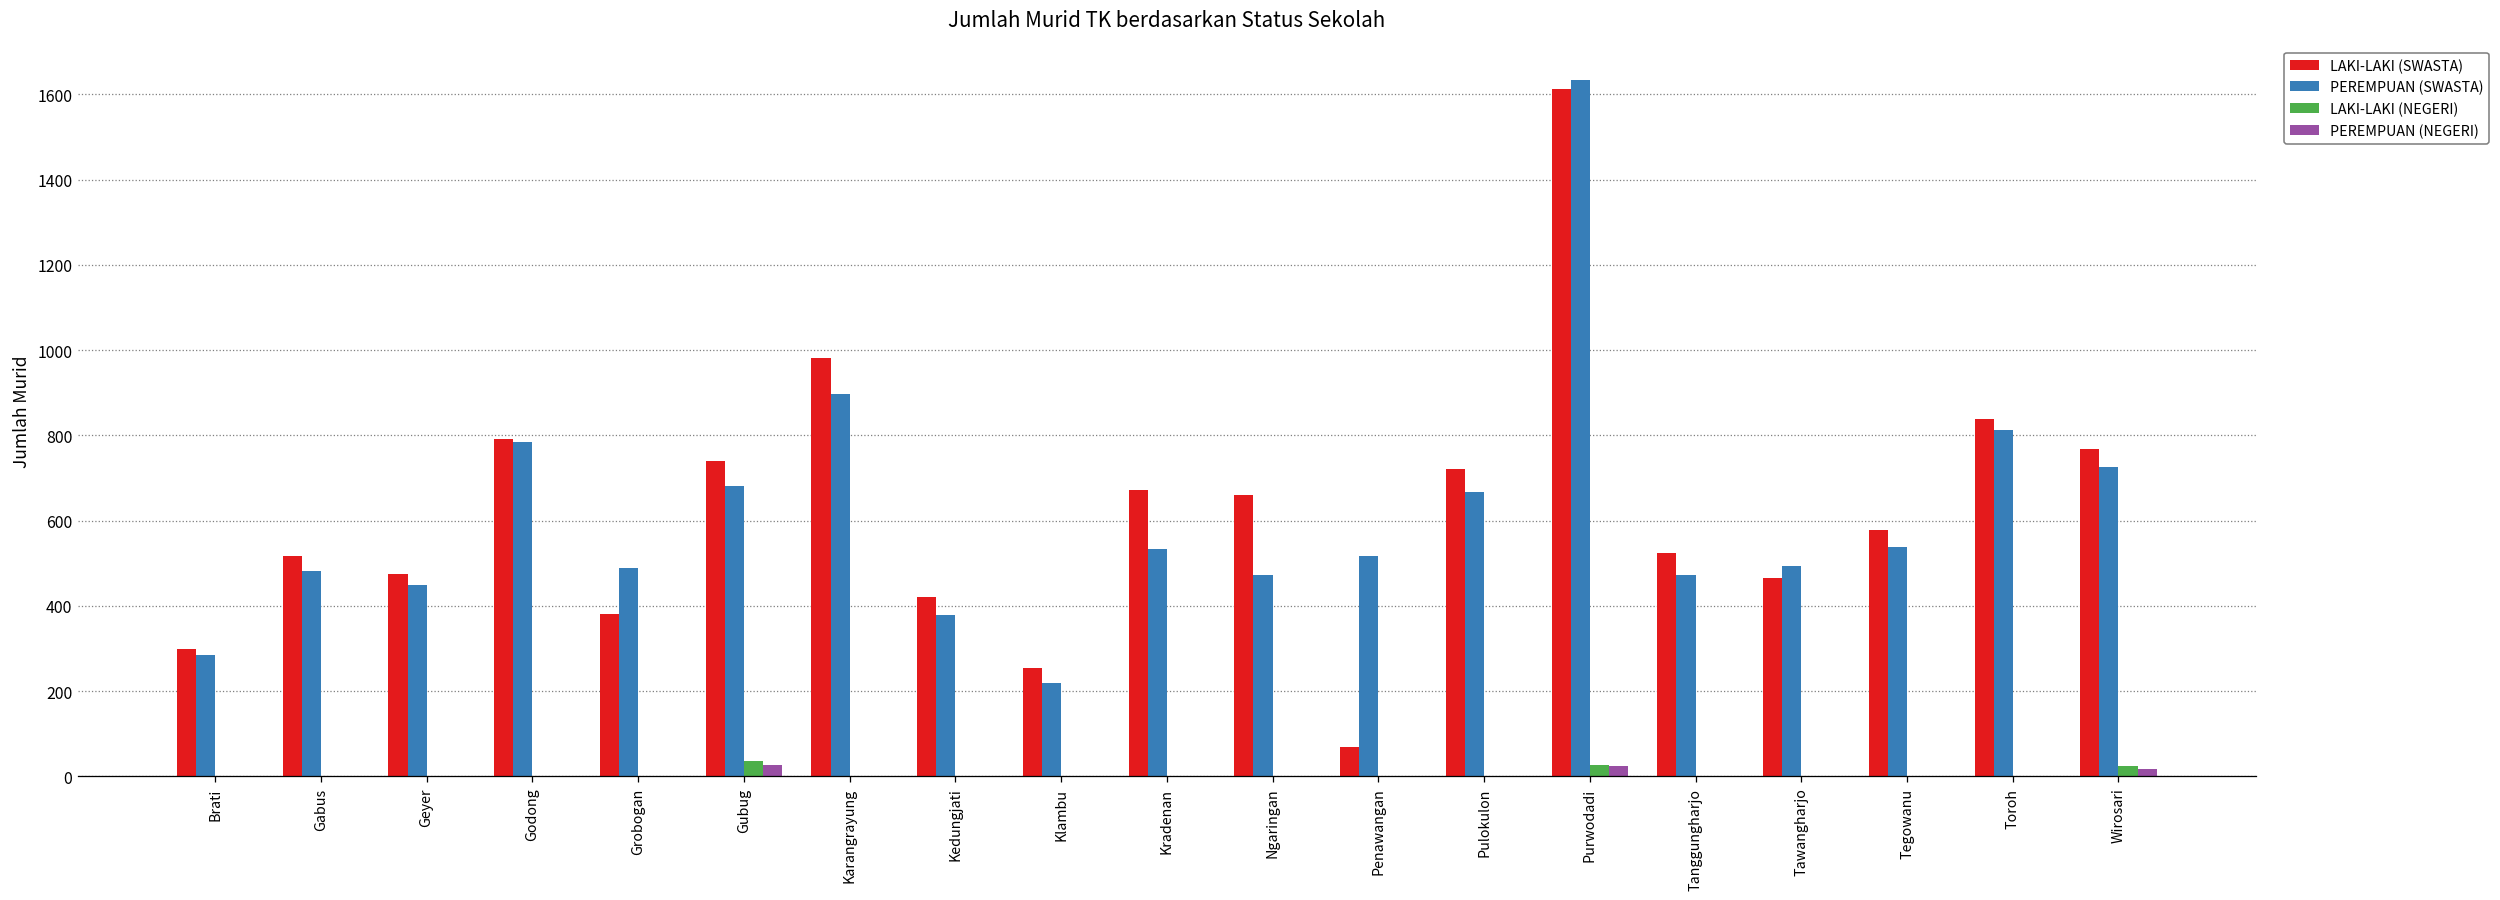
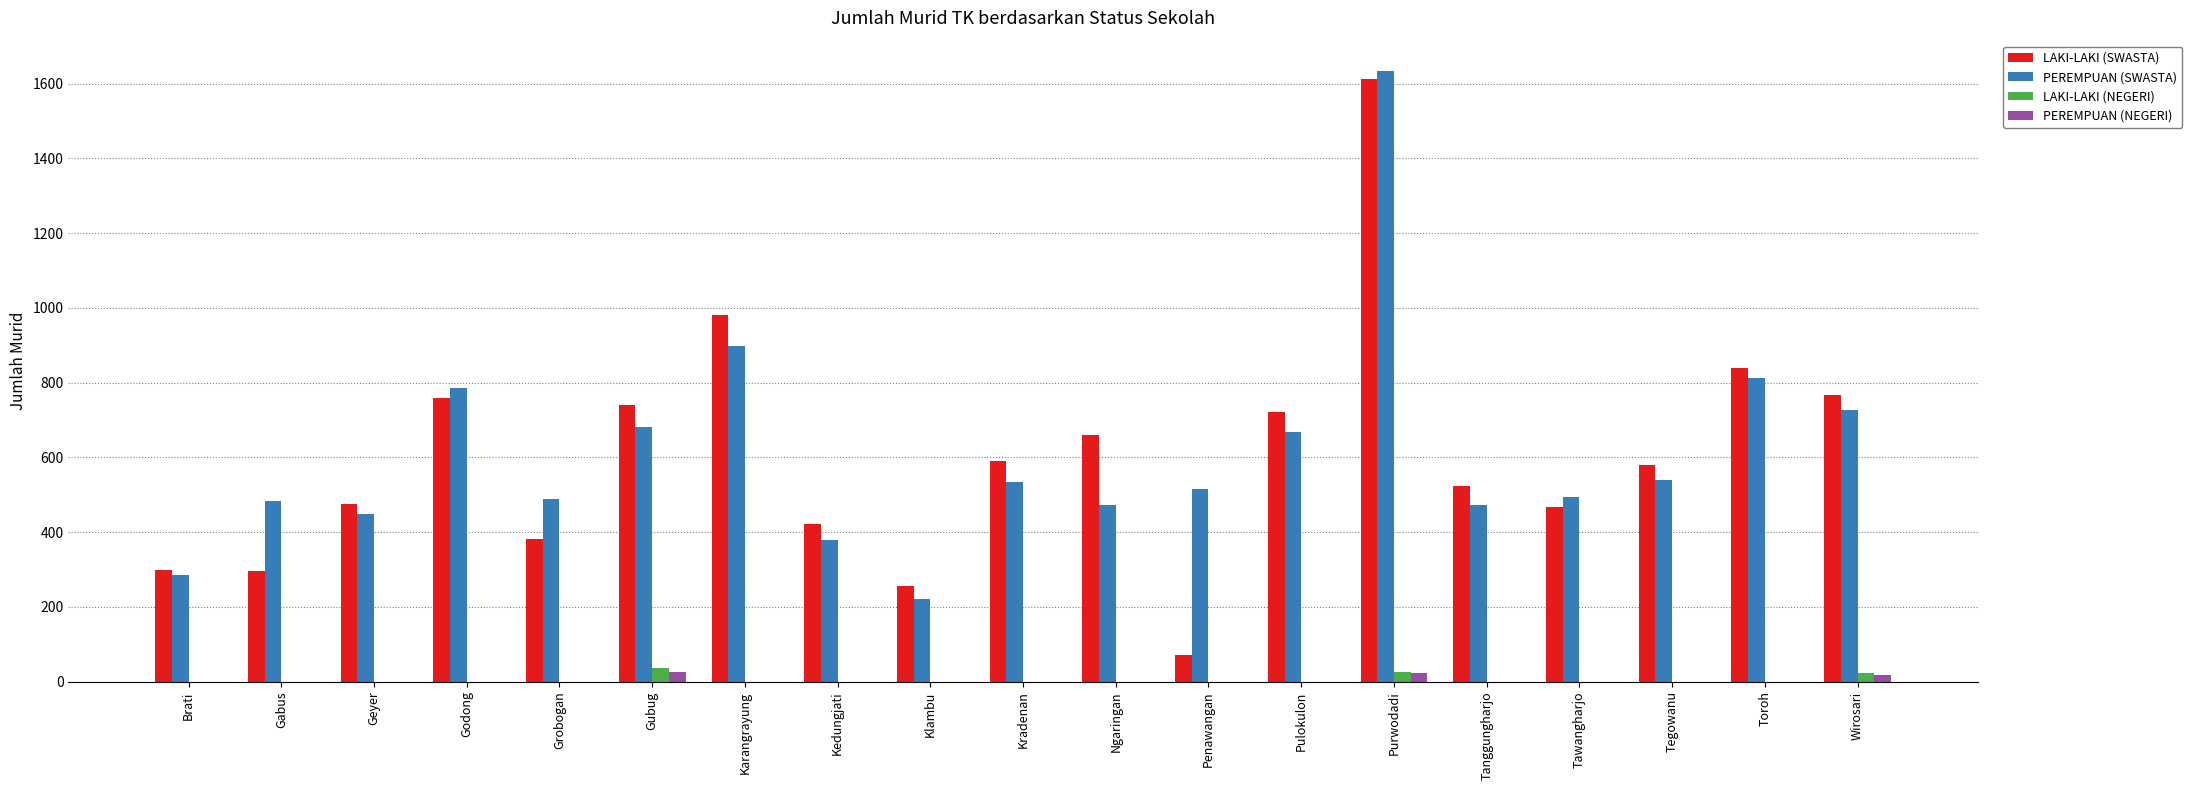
  {
    "LAKI-LAKI (SWASTA)": {
      "Brati": 300,
-     "Gabus": 520,
+     "Gabus": 300,
      "Geyer": 480,
-     "Godong": 790,
+     "Godong": 760,
      "Grobogan": 380,
      "Gubug": 740,
      "Karangrayung": 980,
      "Kedungjati": 420,
      "Klambu": 260,
-     "Kradenan": 670,
+     "Kradenan": 590,
      "Ngaringan": 660,
      "Penawangan": 70,
      "Pulokulon": 720,
      "Purwodadi": 1610,
      "Tanggungharjo": 520,
      "Tawangharjo": 470,
      "Tegowanu": 580,
      "Toroh": 840,
      "Wirosari": 770
    },
    "PEREMPUAN (SWASTA)": {
      "Brati": 280,
      "Gabus": 480,
      "Geyer": 450,
      "Godong": 790,
      "Grobogan": 490,
      "Gubug": 680,
      "Karangrayung": 900,
      "Kedungjati": 380,
      "Klambu": 220,
      "Kradenan": 530,
      "Ngaringan": 470,
      "Penawangan": 520,
      "Pulokulon": 670,
      "Purwodadi": 1630,
      "Tanggungharjo": 470,
      "Tawangharjo": 490,
      "Tegowanu": 540,
      "Toroh": 810,
      "Wirosari": 730
    },
    "LAKI-LAKI (NEGERI)": {
      "Brati": 0,
      "Gabus": 0,
      "Geyer": 0,
      "Godong": 0,
      "Grobogan": 0,
      "Gubug": 40,
      "Karangrayung": 0,
      "Kedungjati": 0,
      "Klambu": 0,
      "Kradenan": 0,
      "Ngaringan": 0,
      "Penawangan": 0,
      "Pulokulon": 0,
      "Purwodadi": 30,
      "Tanggungharjo": 0,
      "Tawangharjo": 0,
      "Tegowanu": 0,
      "Toroh": 0,
      "Wirosari": 20
    },
    "PEREMPUAN (NEGERI)": {
      "Brati": 0,
      "Gabus": 0,
      "Geyer": 0,
      "Godong": 0,
      "Grobogan": 0,
      "Gubug": 30,
      "Karangrayung": 0,
      "Kedungjati": 0,
      "Klambu": 0,
      "Kradenan": 0,
      "Ngaringan": 0,
      "Penawangan": 0,
      "Pulokulon": 0,
      "Purwodadi": 20,
      "Tanggungharjo": 0,
      "Tawangharjo": 0,
      "Tegowanu": 0,
      "Toroh": 0,
      "Wirosari": 20
    }
  }
